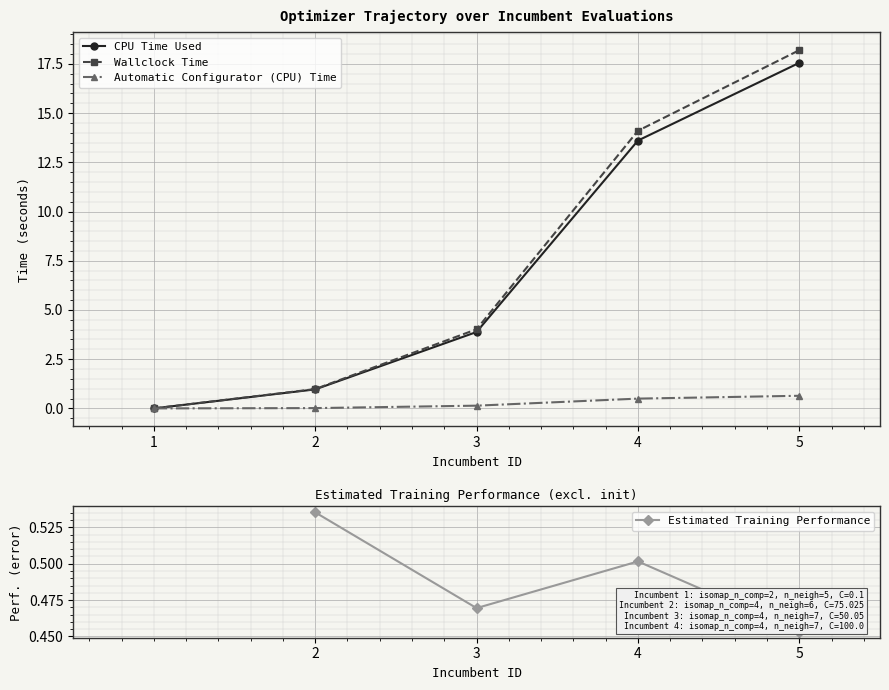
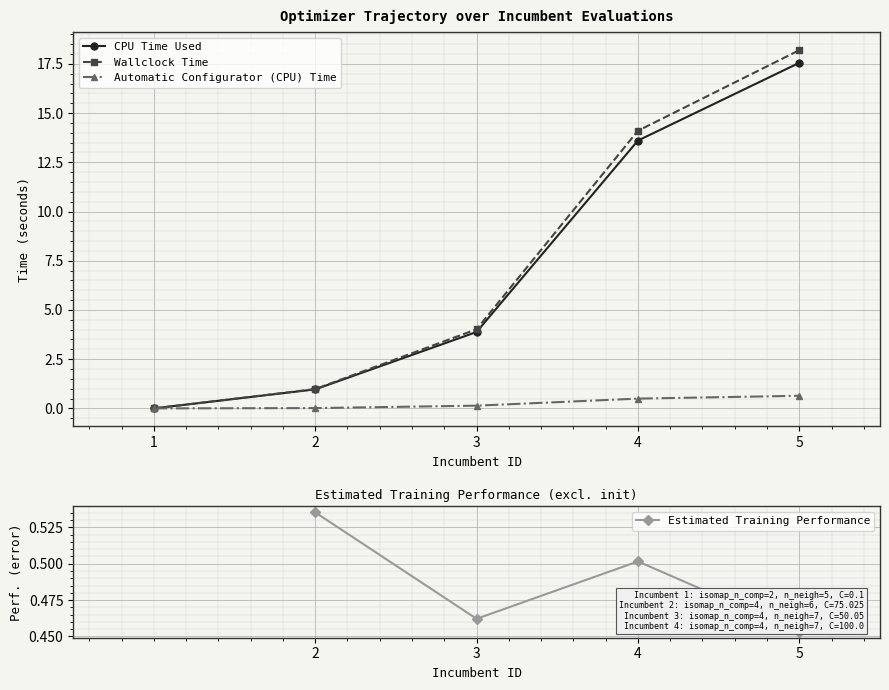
  {
    "Estimated Training Performance (excl. init)": {
      "2": 0.535,
-     "3": 0.469,
+     "3": 0.462,
      "4": 0.502
    }
  }
